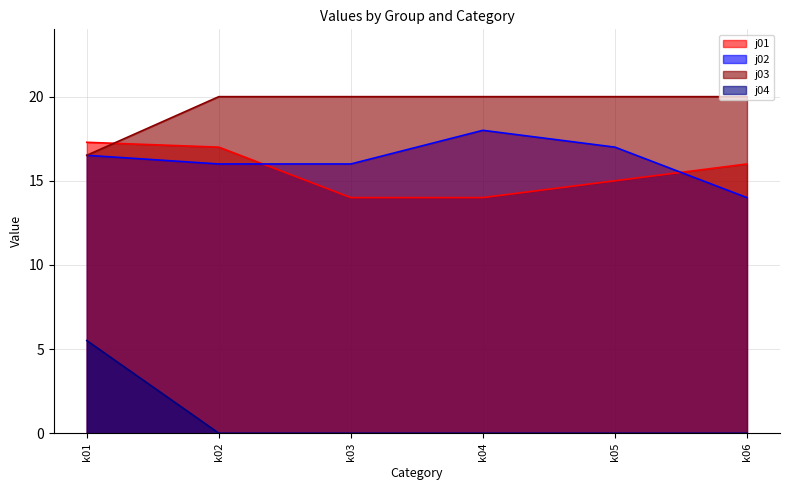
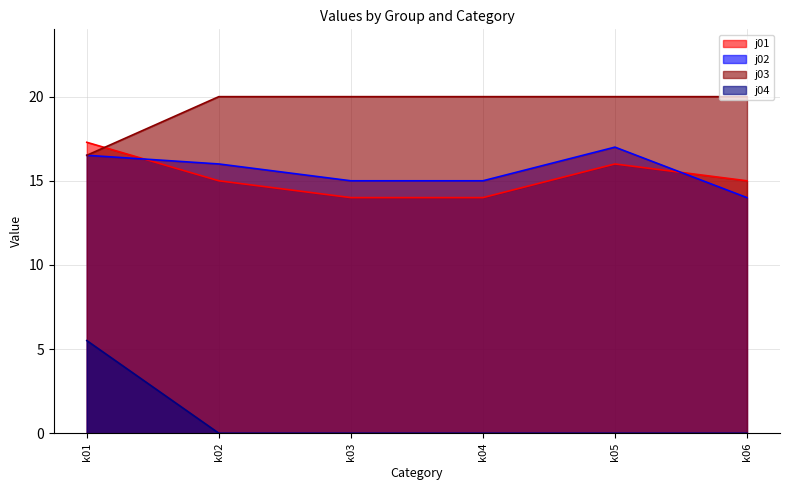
  {
    "j01": {
      "k01": 17.3,
-     "k02": 17,
+     "k02": 15,
      "k03": 14,
      "k04": 14,
-     "k05": 15,
-     "k06": 16
+     "k05": 16,
+     "k06": 15
    },
    "j02": {
      "k02": 16,
-     "k03": 16,
-     "k04": 18,
+     "k03": 15,
+     "k04": 15,
      "k05": 17,
      "k06": 14
    },
    "j03": {
      "k02": 20,
      "k03": 20,
      "k04": 20,
      "k05": 20
    },
    "j04": {
      "k01": 5.5,
      "k02": 0,
      "k03": 0,
      "k04": 0,
      "k05": 0,
      "k06": 0
    }
  }
